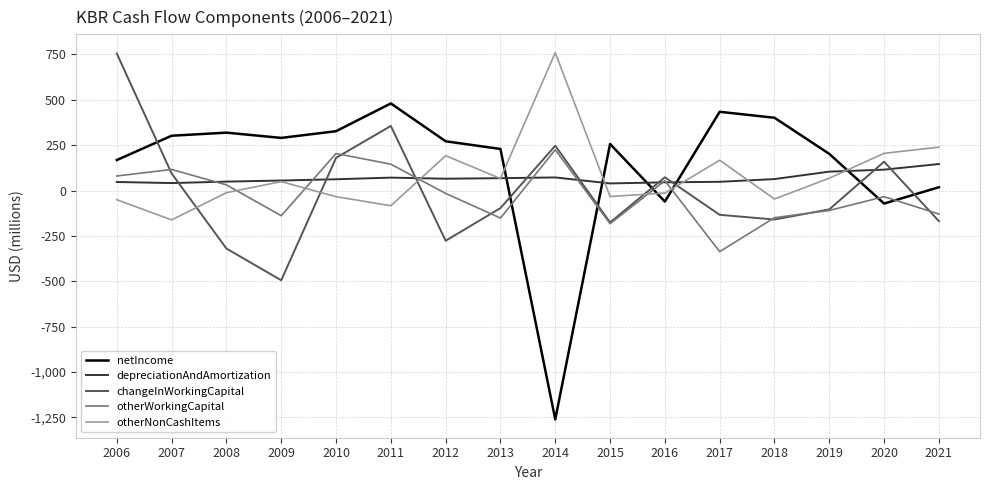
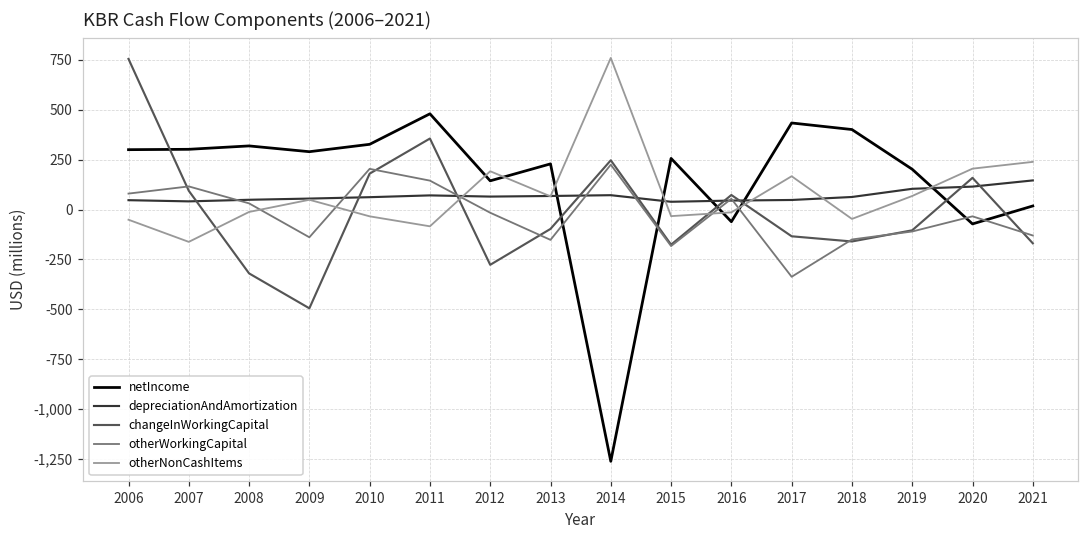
  {
    "netIncome": {
-     "2006": "170",
+     "2006": "300",
      "2007": "300",
      "2008": "320",
      "2009": "290",
      "2010": "330",
      "2011": "480",
-     "2012": "270",
+     "2012": "140",
      "2013": "230",
      "2014": "-1,260",
      "2015": "260",
      "2016": "-60",
      "2017": "430",
      "2018": "400",
      "2019": "200",
      "2020": "-70",
      "2021": "20"
    }
  }
